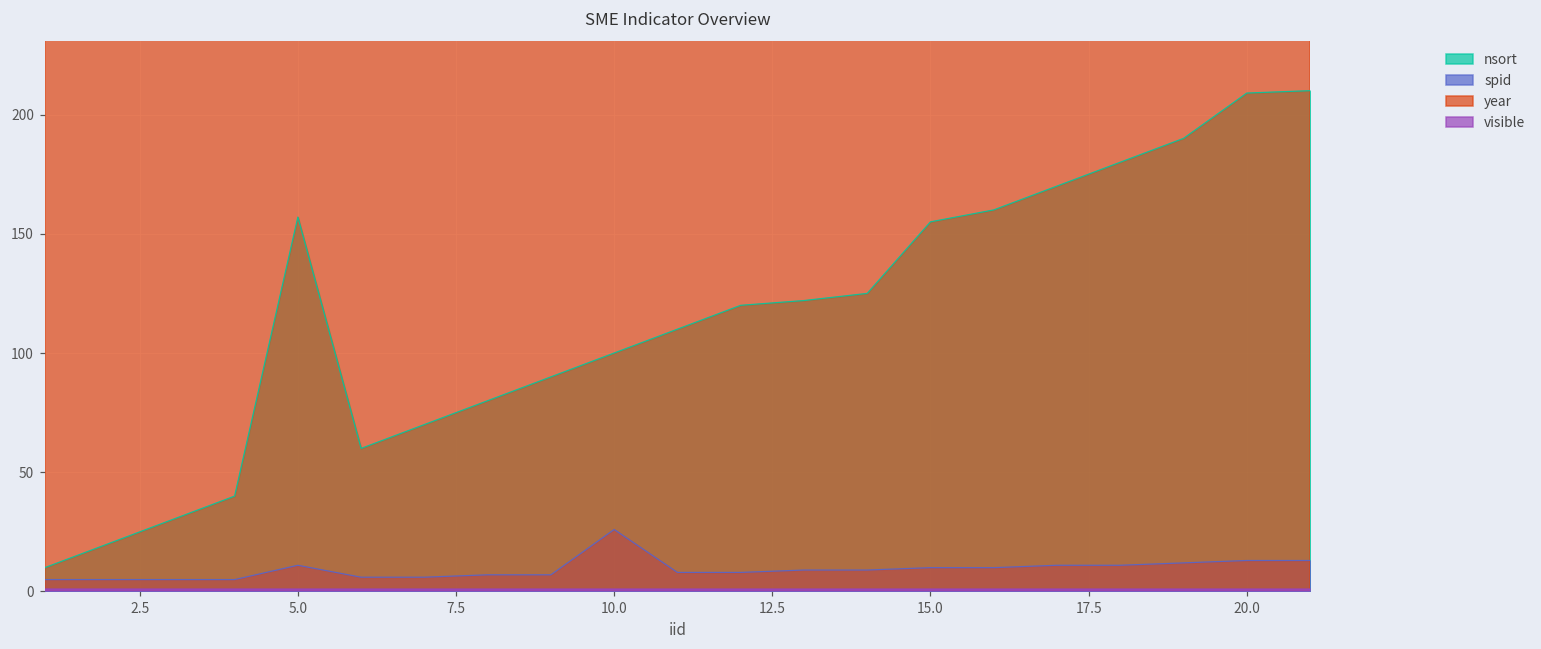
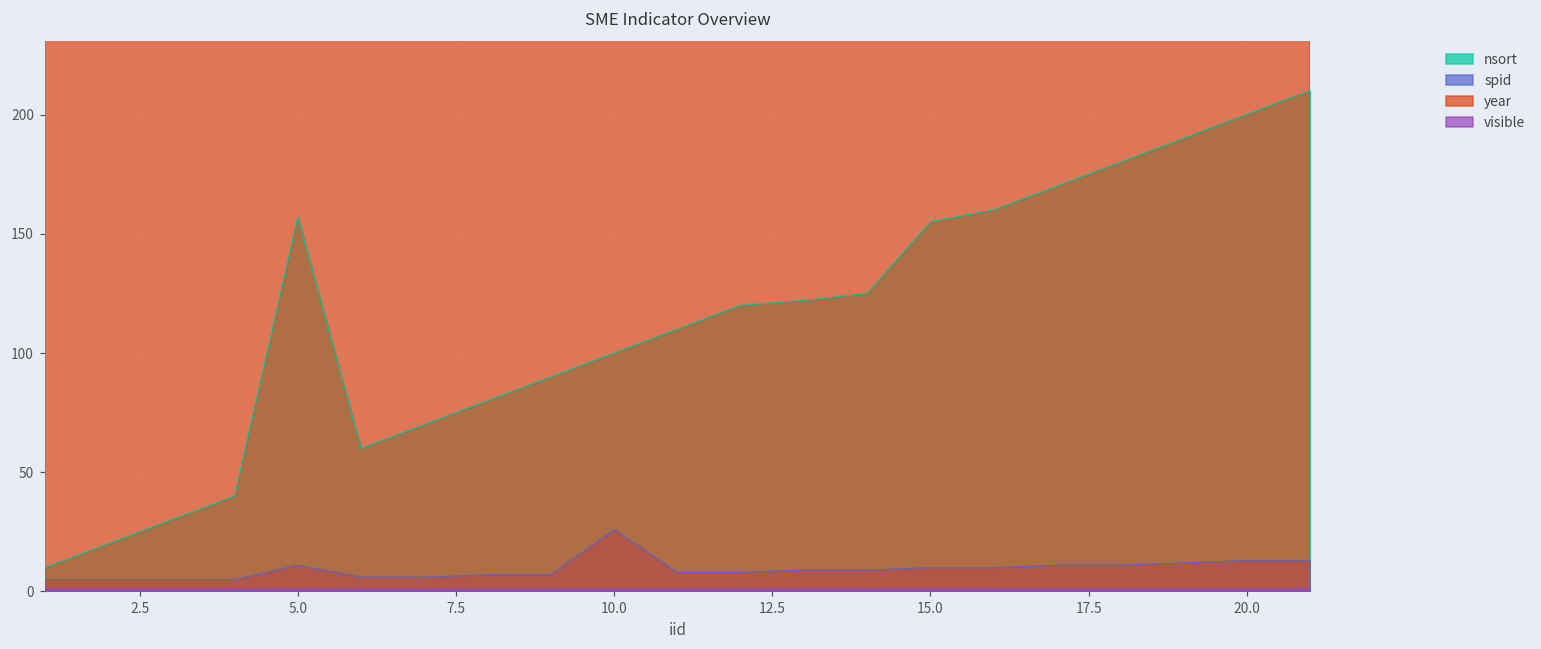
  {
    "nsort": {
      "5.0": 157,
      "10.0": 100,
      "15.0": 155,
-     "20.0": 209
+     "20.0": 200
    },
    "spid": {
      "5.0": 11,
      "10.0": 26,
      "15.0": 10,
      "20.0": 13
    },
    "visible": {
      "5.0": 1,
      "10.0": 1,
      "15.0": 1,
      "20.0": 1
    }
  }
